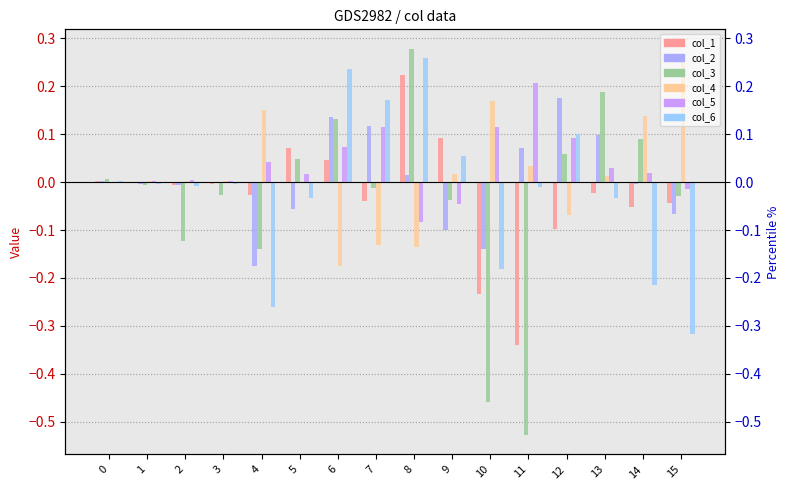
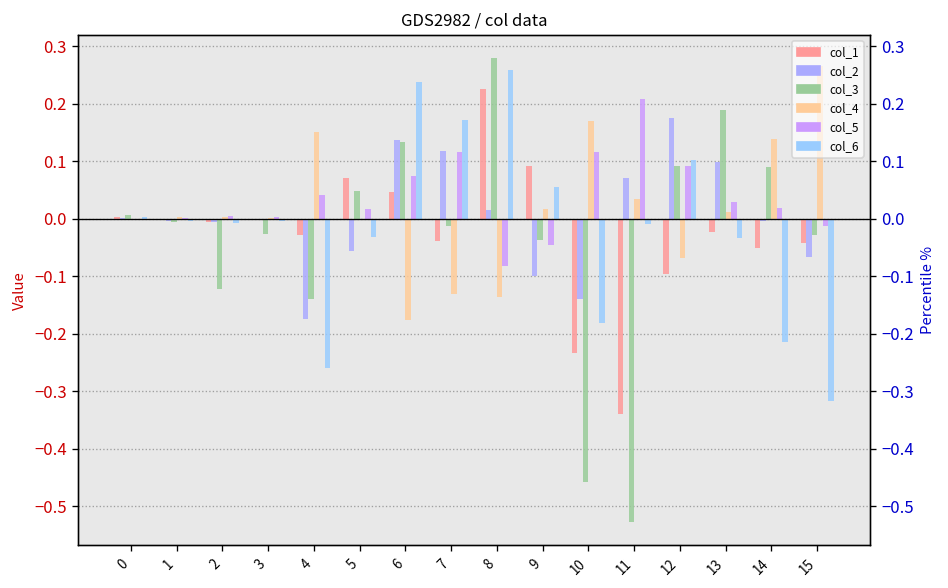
  {
    "col_3": {
      "0": 0.01,
      "1": -0.01,
      "2": -0.12,
      "3": -0.03,
      "4": -0.14,
      "5": 0.05,
      "6": 0.13,
      "7": -0.01,
      "8": 0.28,
      "9": -0.04,
      "10": -0.46,
      "11": -0.53,
-     "12": 0.06,
+     "12": 0.09,
      "13": 0.19,
      "14": 0.09,
      "15": -0.03
    }
  }
